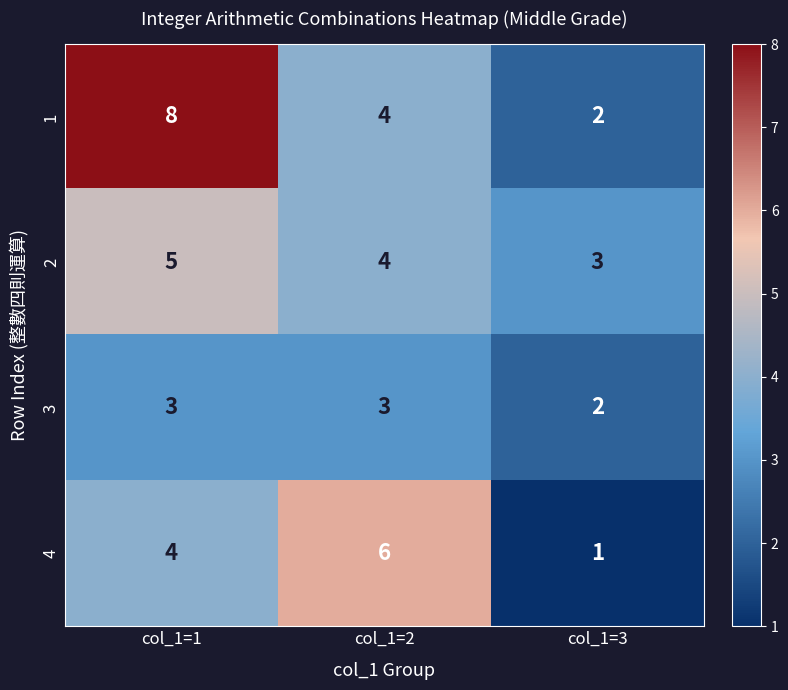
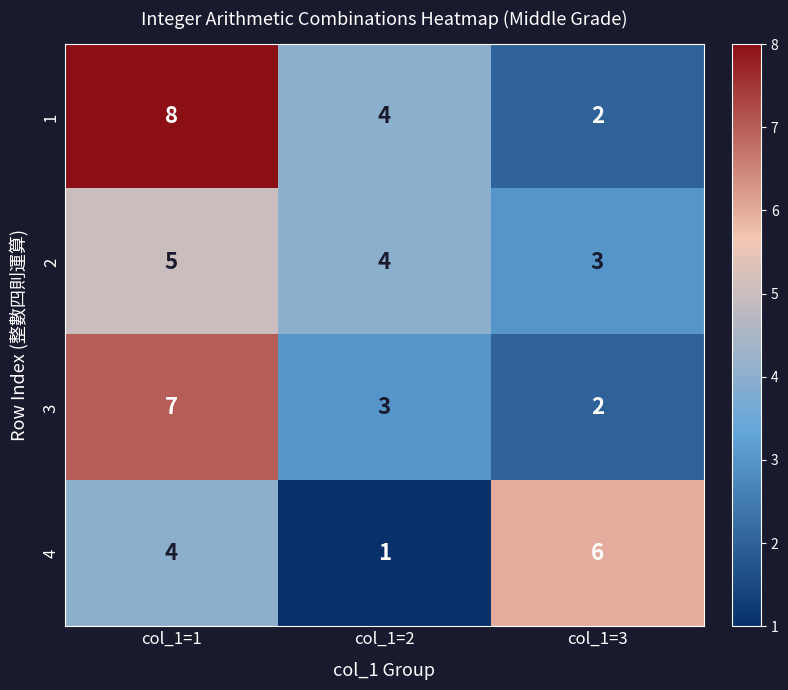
  {
    "1": {
      "col_1=1": 8,
      "col_1=2": 4,
      "col_1=3": 2
    },
    "2": {
      "col_1=1": 5,
      "col_1=2": 4,
      "col_1=3": 3
    },
    "3": {
-     "col_1=1": 3,
+     "col_1=1": 7,
      "col_1=2": 3,
      "col_1=3": 2
    },
    "4": {
      "col_1=1": 4,
-     "col_1=2": 6,
-     "col_1=3": 1
+     "col_1=2": 1,
+     "col_1=3": 6
    }
  }
